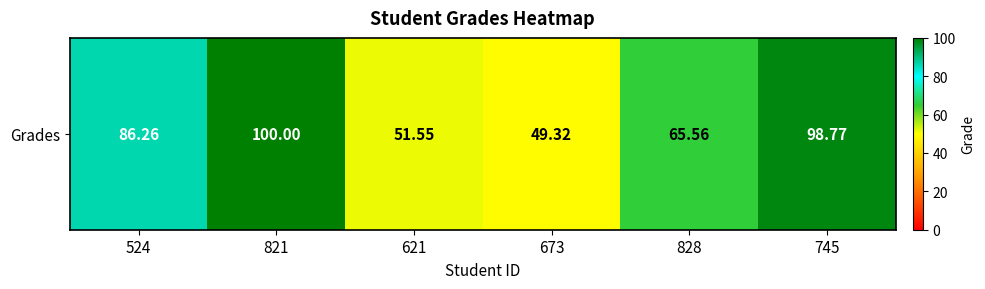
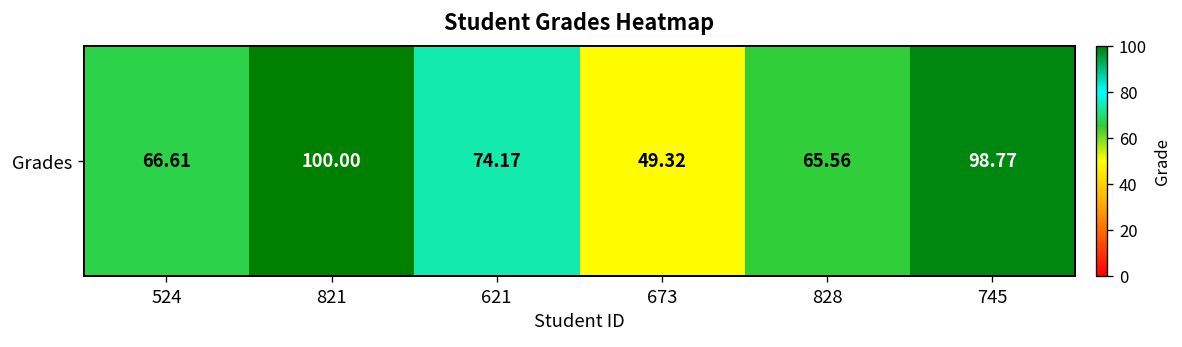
  {
    "Grades": {
-     "524": 86.26,
+     "524": 66.61,
      "821": 100.00,
-     "621": 51.55,
+     "621": 74.17,
      "673": 49.32,
      "828": 65.56,
      "745": 98.77
    }
  }
